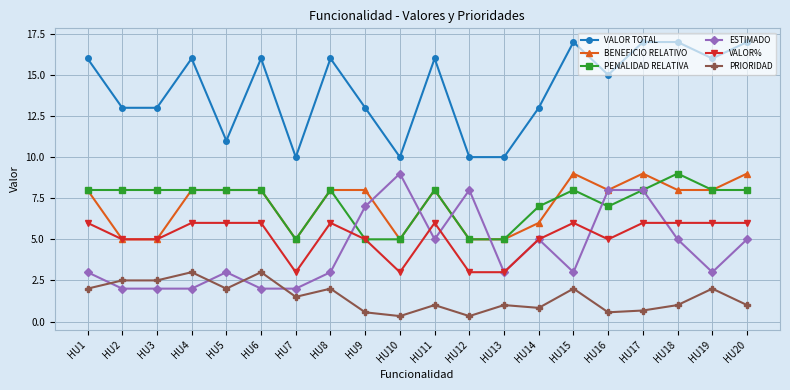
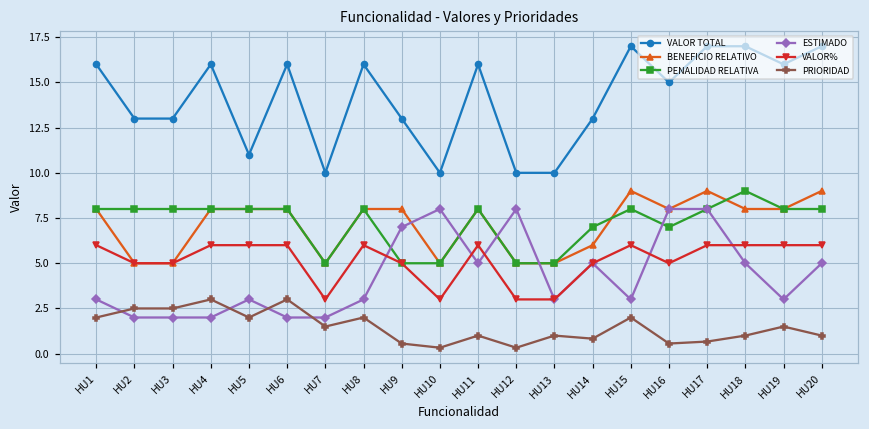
  {
    "VALOR TOTAL": {
      "HU1": 16.0,
      "HU2": 13.0,
      "HU3": 13.0,
      "HU4": 16.0,
      "HU5": 11.0,
      "HU6": 16.0,
      "HU7": 10.0,
      "HU8": 16.0,
      "HU9": 13.0,
      "HU10": 10.0,
      "HU11": 16.0,
      "HU12": 10.0,
      "HU13": 10.0,
      "HU14": 13.0,
      "HU15": 17.0,
      "HU16": 15.0
    },
    "PENALIDAD RELATIVA": {
      "HU2": 8.0,
      "HU3": 8.0,
      "HU14": 7.0,
      "HU15": 8.0,
      "HU16": 7.0,
      "HU18": 9.0,
      "HU20": 8.0
    },
    "ESTIMADO": {
      "HU1": 3,
      "HU2": 2,
      "HU3": 2,
      "HU4": 2,
      "HU5": 3,
      "HU6": 2,
      "HU7": 2,
      "HU8": 3,
      "HU9": 7,
-     "HU10": 9,
+     "HU10": 8,
      "HU11": 5,
      "HU12": 8,
      "HU15": 3,
      "HU18": 5,
      "HU19": 3,
      "HU20": 5
    },
    "PRIORIDAD": {
      "HU1": 2.0,
      "HU2": 2.5,
      "HU3": 2.5,
      "HU4": 3.0,
      "HU5": 2.0,
      "HU6": 3.0,
      "HU7": 1.5,
      "HU8": 2.0,
      "HU9": 0.6,
      "HU10": 0.3,
      "HU11": 1.0,
      "HU12": 0.3,
      "HU13": 1.0,
      "HU14": 0.8,
      "HU15": 2.0,
      "HU16": 0.6,
      "HU17": 0.7,
      "HU18": 1.0,
-     "HU19": 2.0,
+     "HU19": 1.5,
      "HU20": 1.0
    }
  }
